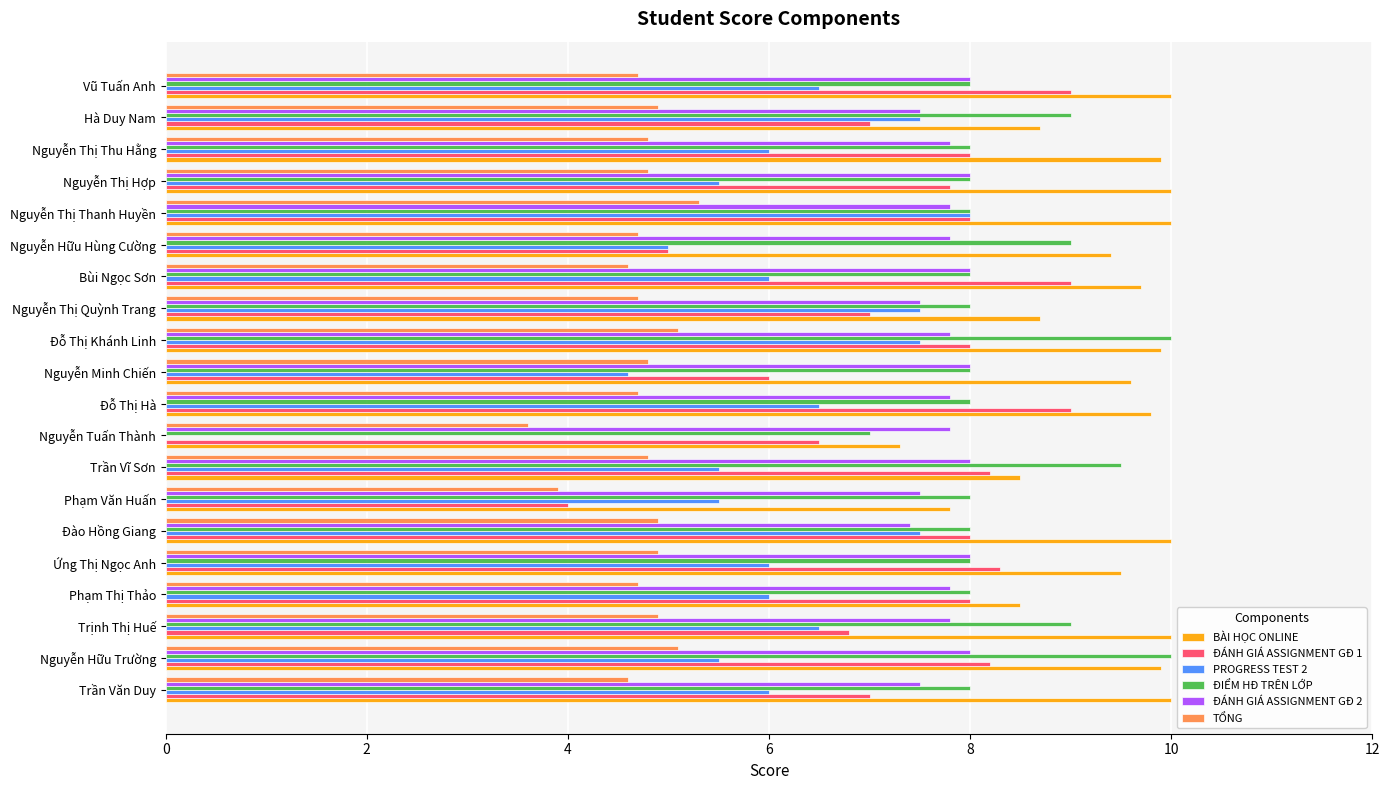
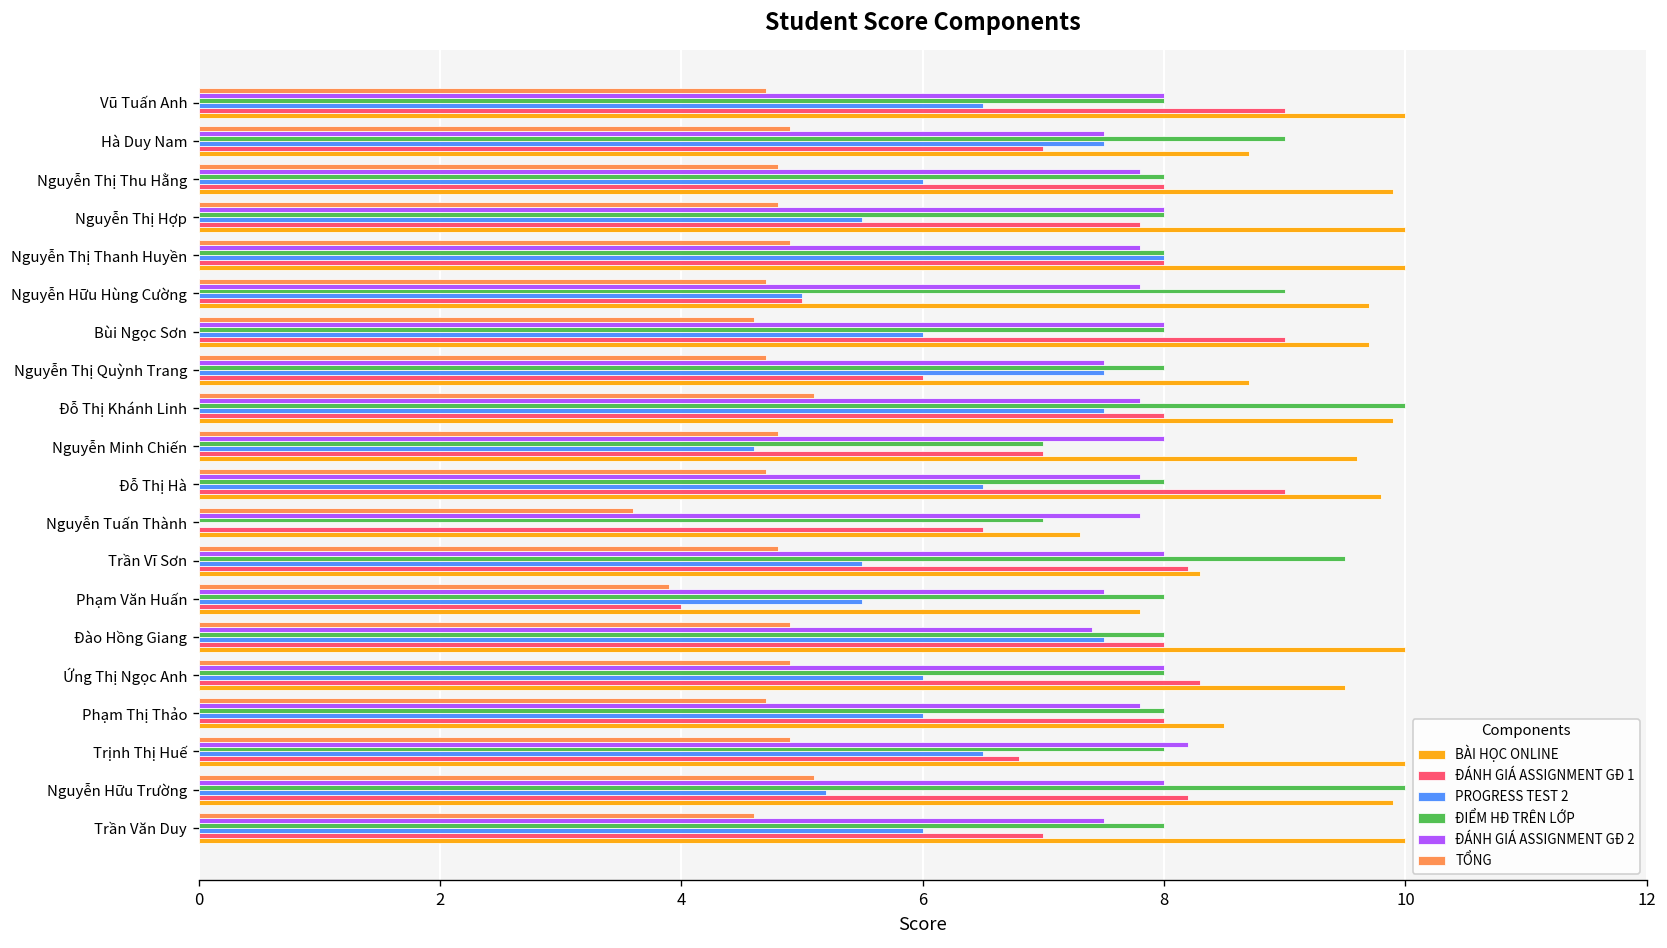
  {
    "BÀI HỌC ONLINE": {
      "Vũ Tuấn Anh": 10.0,
      "Hà Duy Nam": 8.7,
      "Nguyễn Thị Thu Hằng": 9.9,
      "Nguyễn Thị Hợp": 10.0,
      "Nguyễn Thị Thanh Huyền": 10.0,
-     "Nguyễn Hữu Hùng Cường": 9.4,
+     "Nguyễn Hữu Hùng Cường": 9.7,
      "Bùi Ngọc Sơn": 9.7,
      "Nguyễn Thị Quỳnh Trang": 8.7,
      "Đỗ Thị Khánh Linh": 9.9,
      "Nguyễn Minh Chiến": 9.6,
      "Đỗ Thị Hà": 9.8,
      "Nguyễn Tuấn Thành": 7.3,
-     "Trần Vĩ Sơn": 8.5,
+     "Trần Vĩ Sơn": 8.3,
      "Phạm Văn Huấn": 7.8,
      "Đào Hồng Giang": 10.0,
      "Ứng Thị Ngọc Anh": 9.5,
      "Phạm Thị Thảo": 8.5,
      "Trịnh Thị Huế": 10.0,
      "Nguyễn Hữu Trường": 9.9,
      "Trần Văn Duy": 10.0
    },
    "ĐÁNH GIÁ ASSIGNMENT GĐ 1": {
      "Vũ Tuấn Anh": 9,
      "Hà Duy Nam": 7,
      "Nguyễn Thị Thu Hằng": 8,
      "Nguyễn Thị Hợp": 7.80,
      "Nguyễn Thị Thanh Huyền": 8,
      "Nguyễn Hữu Hùng Cường": 5,
      "Bùi Ngọc Sơn": 9,
-     "Nguyễn Thị Quỳnh Trang": 7,
+     "Nguyễn Thị Quỳnh Trang": 6,
      "Đỗ Thị Khánh Linh": 8,
-     "Nguyễn Minh Chiến": 6,
+     "Nguyễn Minh Chiến": 7,
      "Đỗ Thị Hà": 9,
      "Nguyễn Tuấn Thành": 6.50,
      "Trần Vĩ Sơn": 8.20,
      "Phạm Văn Huấn": 4,
      "Đào Hồng Giang": 8,
      "Ứng Thị Ngọc Anh": 8.30,
      "Phạm Thị Thảo": 8,
      "Trịnh Thị Huế": 6.80,
      "Nguyễn Hữu Trường": 8.20,
      "Trần Văn Duy": 7
    },
    "PROGRESS TEST 2": {
      "Vũ Tuấn Anh": 6.5,
      "Hà Duy Nam": 7.5,
      "Nguyễn Thị Thu Hằng": 6.0,
      "Nguyễn Thị Hợp": 5.5,
      "Nguyễn Thị Thanh Huyền": 8.0,
      "Nguyễn Hữu Hùng Cường": 5.0,
      "Bùi Ngọc Sơn": 6.0,
      "Nguyễn Thị Quỳnh Trang": 7.5,
      "Đỗ Thị Khánh Linh": 7.5,
      "Nguyễn Minh Chiến": 4.6,
      "Đỗ Thị Hà": 6.5,
      "Nguyễn Tuấn Thành": 0.0,
      "Trần Vĩ Sơn": 5.5,
      "Phạm Văn Huấn": 5.5,
      "Đào Hồng Giang": 7.5,
      "Ứng Thị Ngọc Anh": 6.0,
      "Phạm Thị Thảo": 6.0,
      "Trịnh Thị Huế": 6.5,
-     "Nguyễn Hữu Trường": 5.5,
+     "Nguyễn Hữu Trường": 5.2,
      "Trần Văn Duy": 6.0
    },
    "ĐIỂM HĐ TRÊN LỚP": {
      "Vũ Tuấn Anh": 8,
      "Hà Duy Nam": 9,
      "Nguyễn Thị Thu Hằng": 8,
      "Nguyễn Thị Hợp": 8,
      "Nguyễn Thị Thanh Huyền": 8,
      "Nguyễn Hữu Hùng Cường": 9,
      "Bùi Ngọc Sơn": 8,
      "Nguyễn Thị Quỳnh Trang": 8,
      "Đỗ Thị Khánh Linh": 10,
-     "Nguyễn Minh Chiến": 8,
+     "Nguyễn Minh Chiến": 7,
      "Đỗ Thị Hà": 8,
      "Nguyễn Tuấn Thành": 7,
      "Trần Vĩ Sơn": 9.50,
      "Phạm Văn Huấn": 8,
      "Đào Hồng Giang": 8,
      "Ứng Thị Ngọc Anh": 8,
      "Phạm Thị Thảo": 8,
-     "Trịnh Thị Huế": 9,
+     "Trịnh Thị Huế": 8,
      "Nguyễn Hữu Trường": 10,
      "Trần Văn Duy": 8
    },
    "ĐÁNH GIÁ ASSIGNMENT GĐ 2": {
      "Vũ Tuấn Anh": 8.0,
      "Hà Duy Nam": 7.5,
      "Nguyễn Thị Thu Hằng": 7.8,
      "Nguyễn Thị Hợp": 8.0,
      "Nguyễn Thị Thanh Huyền": 7.8,
      "Nguyễn Hữu Hùng Cường": 7.8,
      "Bùi Ngọc Sơn": 8.0,
      "Nguyễn Thị Quỳnh Trang": 7.5,
      "Đỗ Thị Khánh Linh": 7.8,
      "Nguyễn Minh Chiến": 8.0,
      "Đỗ Thị Hà": 7.8,
      "Nguyễn Tuấn Thành": 7.8,
      "Trần Vĩ Sơn": 8.0,
      "Phạm Văn Huấn": 7.5,
      "Đào Hồng Giang": 7.4,
      "Ứng Thị Ngọc Anh": 8.0,
      "Phạm Thị Thảo": 7.8,
-     "Trịnh Thị Huế": 7.8,
+     "Trịnh Thị Huế": 8.2,
      "Nguyễn Hữu Trường": 8.0,
      "Trần Văn Duy": 7.5
    },
    "TỔNG": {
      "Vũ Tuấn Anh": 4.7,
      "Hà Duy Nam": 4.9,
      "Nguyễn Thị Thu Hằng": 4.8,
      "Nguyễn Thị Hợp": 4.8,
-     "Nguyễn Thị Thanh Huyền": 5.3,
+     "Nguyễn Thị Thanh Huyền": 4.9,
      "Nguyễn Hữu Hùng Cường": 4.7,
      "Bùi Ngọc Sơn": 4.6,
      "Nguyễn Thị Quỳnh Trang": 4.7,
      "Đỗ Thị Khánh Linh": 5.1,
      "Nguyễn Minh Chiến": 4.8,
      "Đỗ Thị Hà": 4.7,
      "Nguyễn Tuấn Thành": 3.6,
      "Trần Vĩ Sơn": 4.8,
      "Phạm Văn Huấn": 3.9,
      "Đào Hồng Giang": 4.9,
      "Ứng Thị Ngọc Anh": 4.9,
      "Phạm Thị Thảo": 4.7,
      "Trịnh Thị Huế": 4.9,
      "Nguyễn Hữu Trường": 5.1,
      "Trần Văn Duy": 4.6
    }
  }
